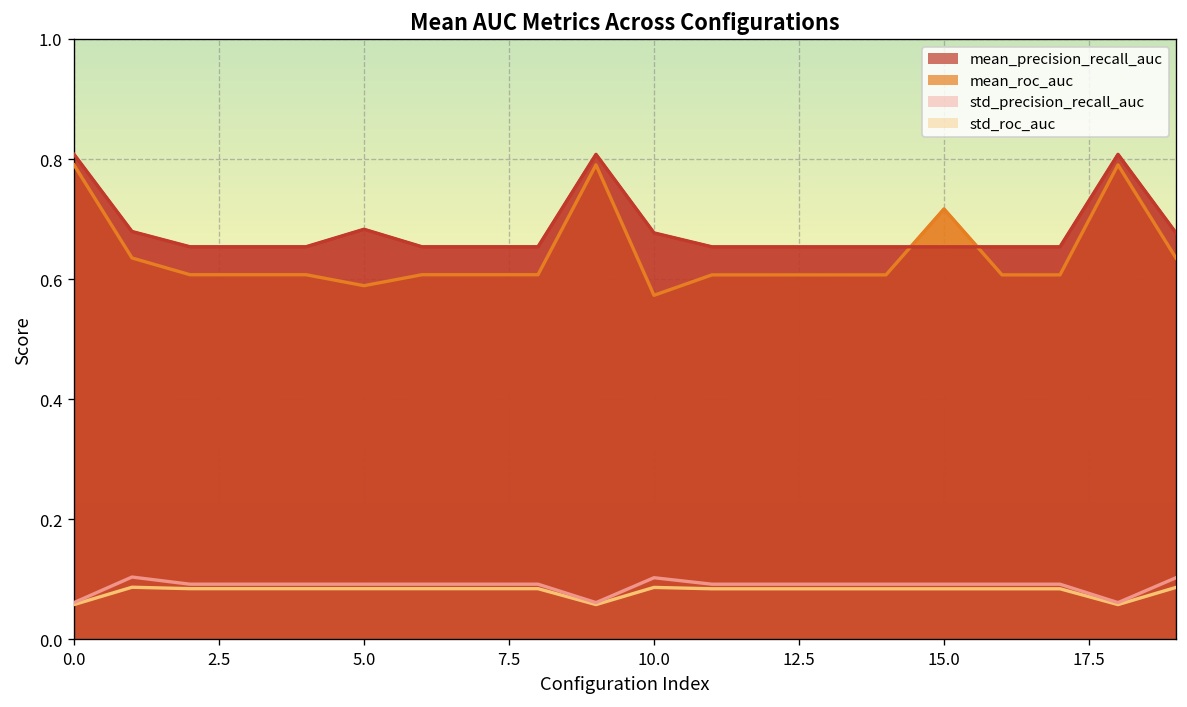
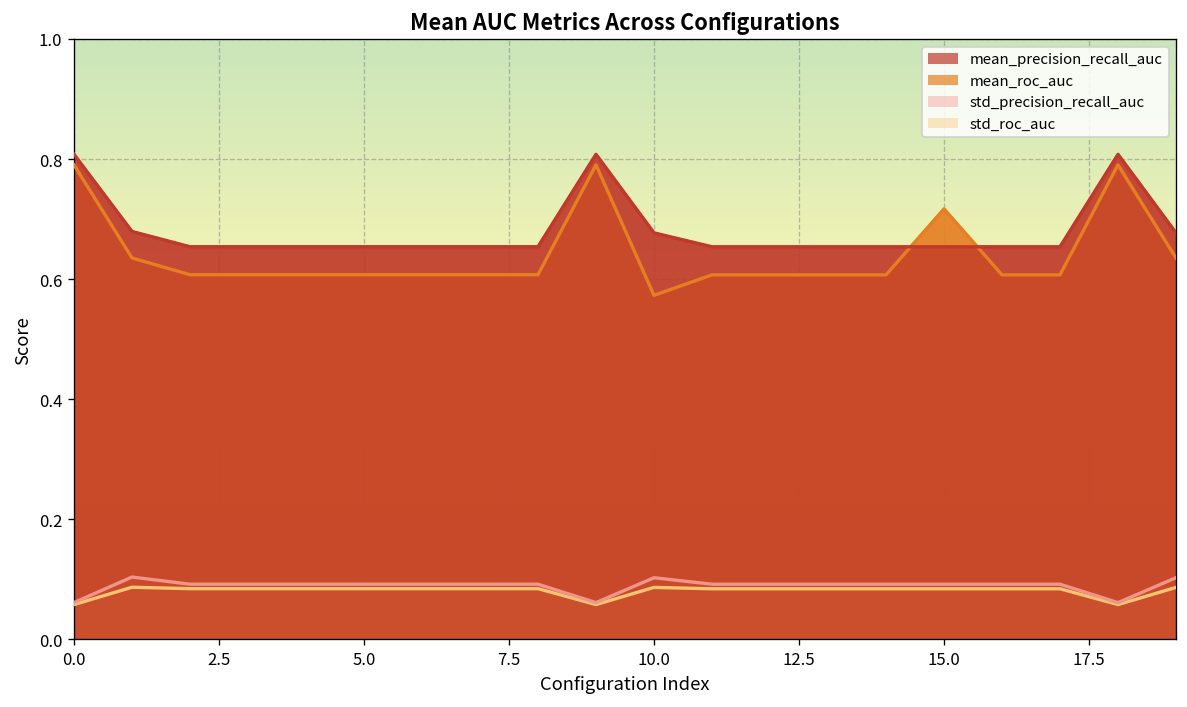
  {
    "mean_roc_auc": {
      "0.0": 0.79,
-     "5.0": 0.59,
+     "5.0": 0.61,
      "10.0": 0.57,
      "15.0": 0.72
    },
    "mean_precision_recall_auc": {
      "0.0": 0.81,
-     "5.0": 0.68,
+     "5.0": 0.65,
      "10.0": 0.68,
      "15.0": 0.65
    }
  }
